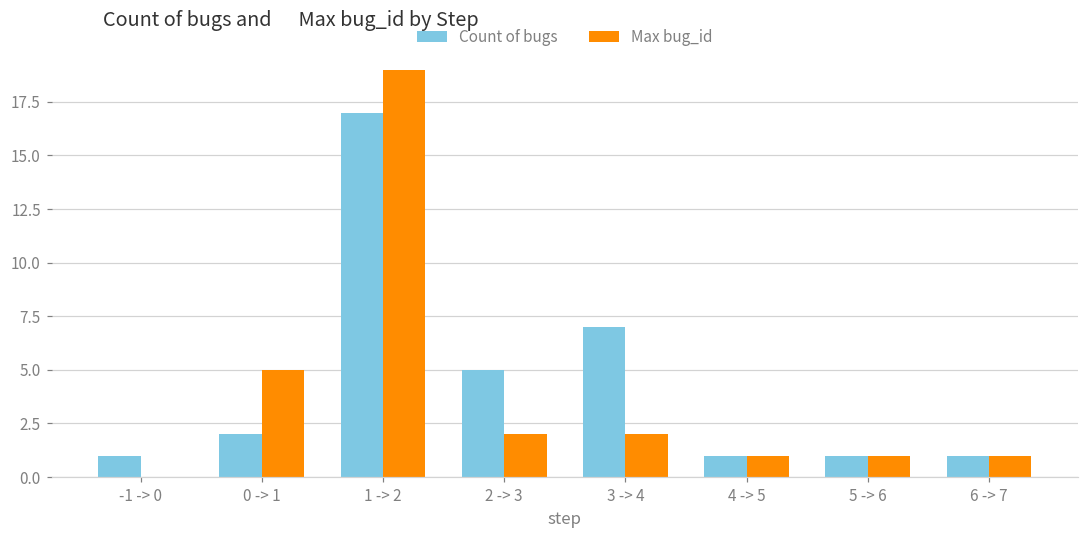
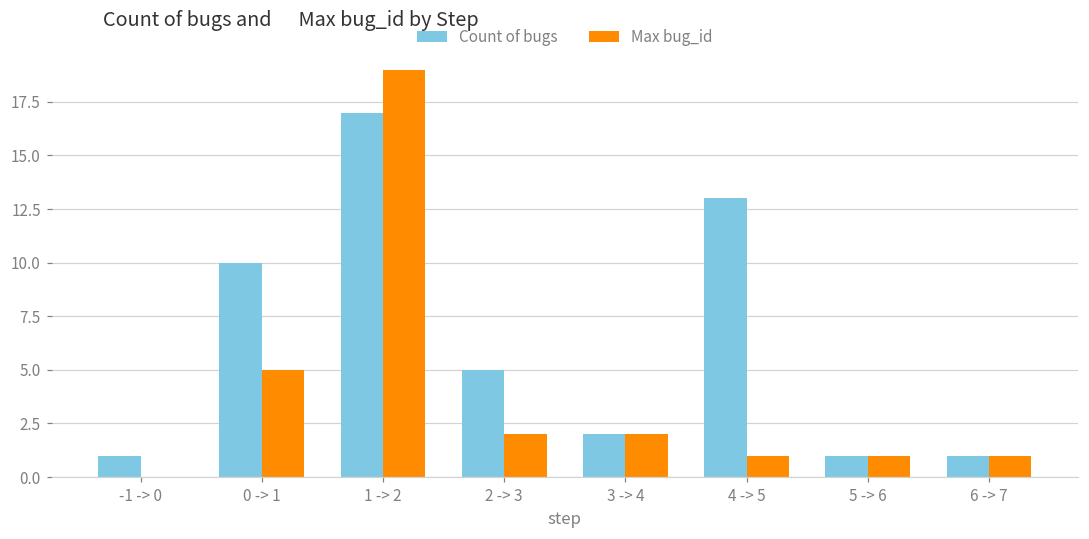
  {
    "Count of bugs": {
      "-1 -> 0": 1,
-     "0 -> 1": 2,
+     "0 -> 1": 10,
      "1 -> 2": 17,
      "2 -> 3": 5,
-     "3 -> 4": 7,
-     "4 -> 5": 1,
+     "3 -> 4": 2,
+     "4 -> 5": 13,
      "5 -> 6": 1,
      "6 -> 7": 1
    },
    "Max bug_id": {
      "-1 -> 0": 0,
      "0 -> 1": 5,
      "1 -> 2": 19,
      "2 -> 3": 2,
      "3 -> 4": 2,
      "4 -> 5": 1,
      "5 -> 6": 1,
      "6 -> 7": 1
    }
  }
